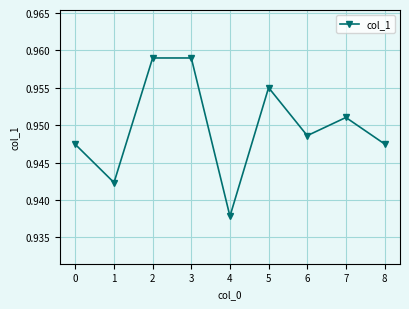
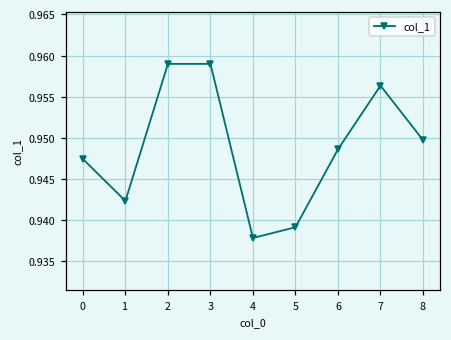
  {
    "0": 0.947,
    "1": 0.942,
    "2": 0.959,
    "3": 0.959,
    "4": 0.938,
-   "5": 0.955,
+   "5": 0.939,
    "6": 0.949,
-   "7": 0.951,
-   "8": 0.948
+   "7": 0.956,
+   "8": 0.950
  }
